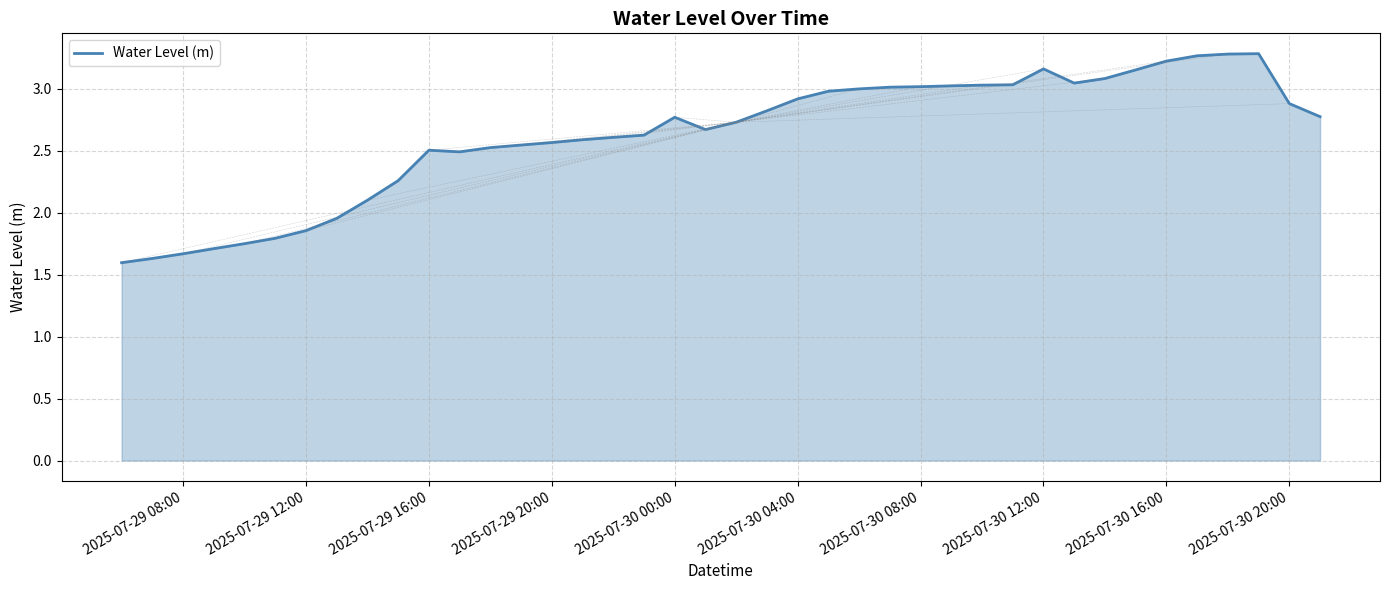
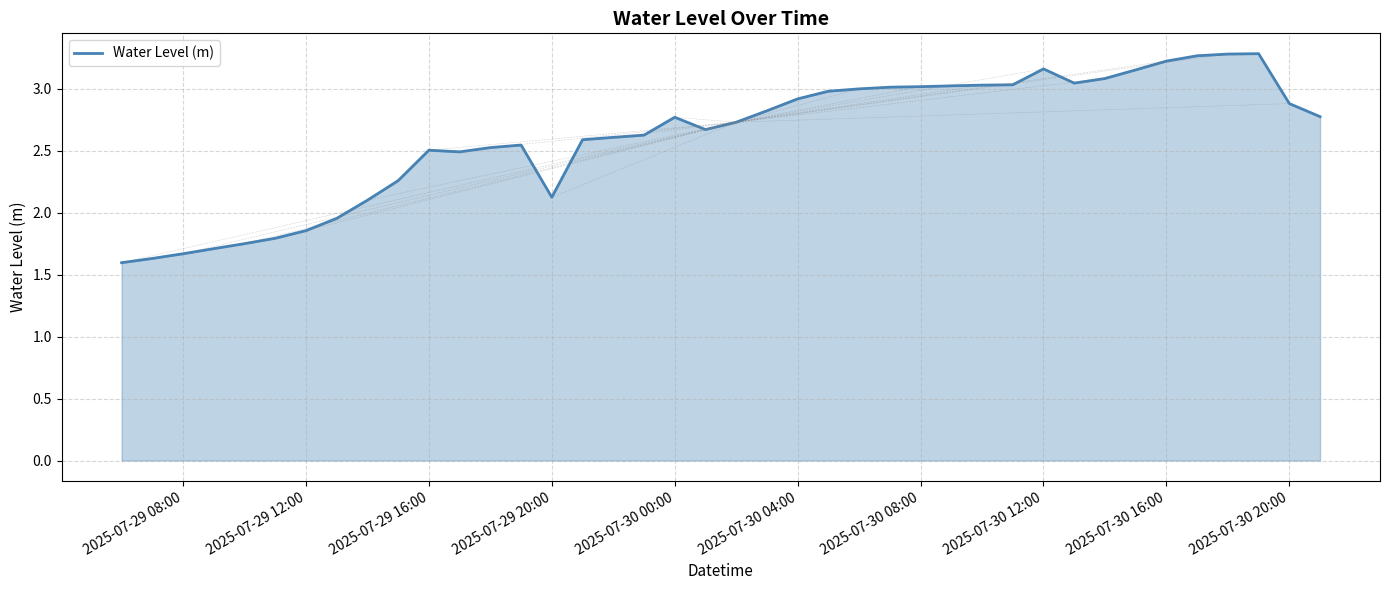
  {
    "Water Level (m)": {
-     "2025-07-29 20:00": 2.57
+     "2025-07-29 20:00": 2.13
    }
  }
